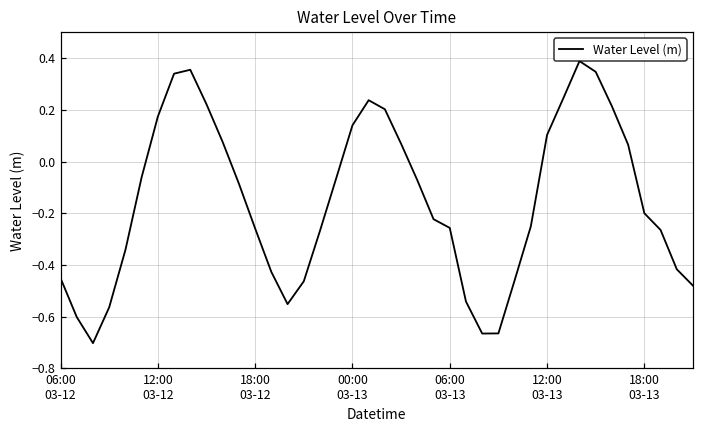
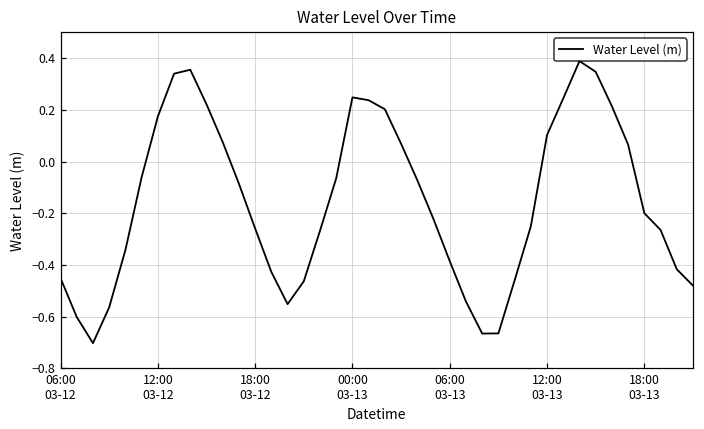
  {
    "06:00 03-12": -0.45,
    "12:00 03-12": 0.17,
    "18:00 03-12": -0.26,
-   "00:00 03-13": 0.14,
-   "06:00 03-13": -0.26,
+   "00:00 03-13": 0.25,
+   "06:00 03-13": -0.39,
    "12:00 03-13": 0.10,
    "18:00 03-13": -0.20
  }
